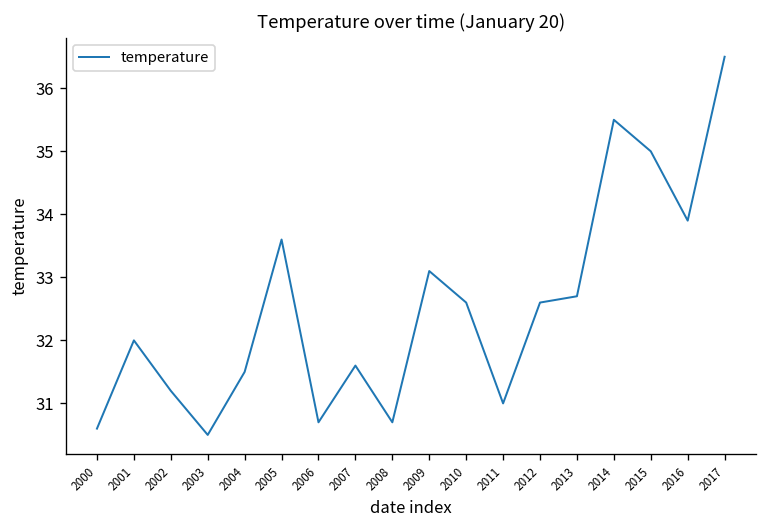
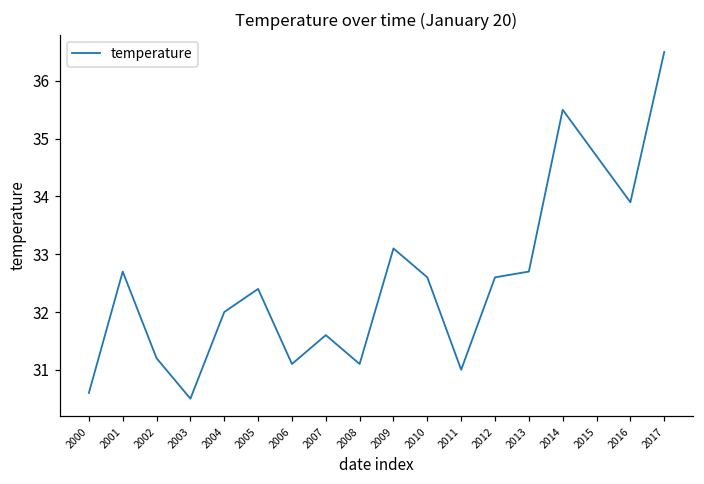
  {
    "2000": 30.6,
-   "2001": 32.0,
+   "2001": 32.7,
    "2002": 31.2,
    "2003": 30.5,
-   "2004": 31.5,
-   "2005": 33.6,
-   "2006": 30.7,
+   "2004": 32.0,
+   "2005": 32.4,
+   "2006": 31.1,
    "2007": 31.6,
-   "2008": 30.7,
+   "2008": 31.1,
    "2009": 33.1,
    "2010": 32.6,
    "2011": 31.0,
    "2012": 32.6,
    "2013": 32.7,
    "2014": 35.5,
-   "2015": 35.0,
+   "2015": 34.7,
    "2016": 33.9,
    "2017": 36.5
  }
